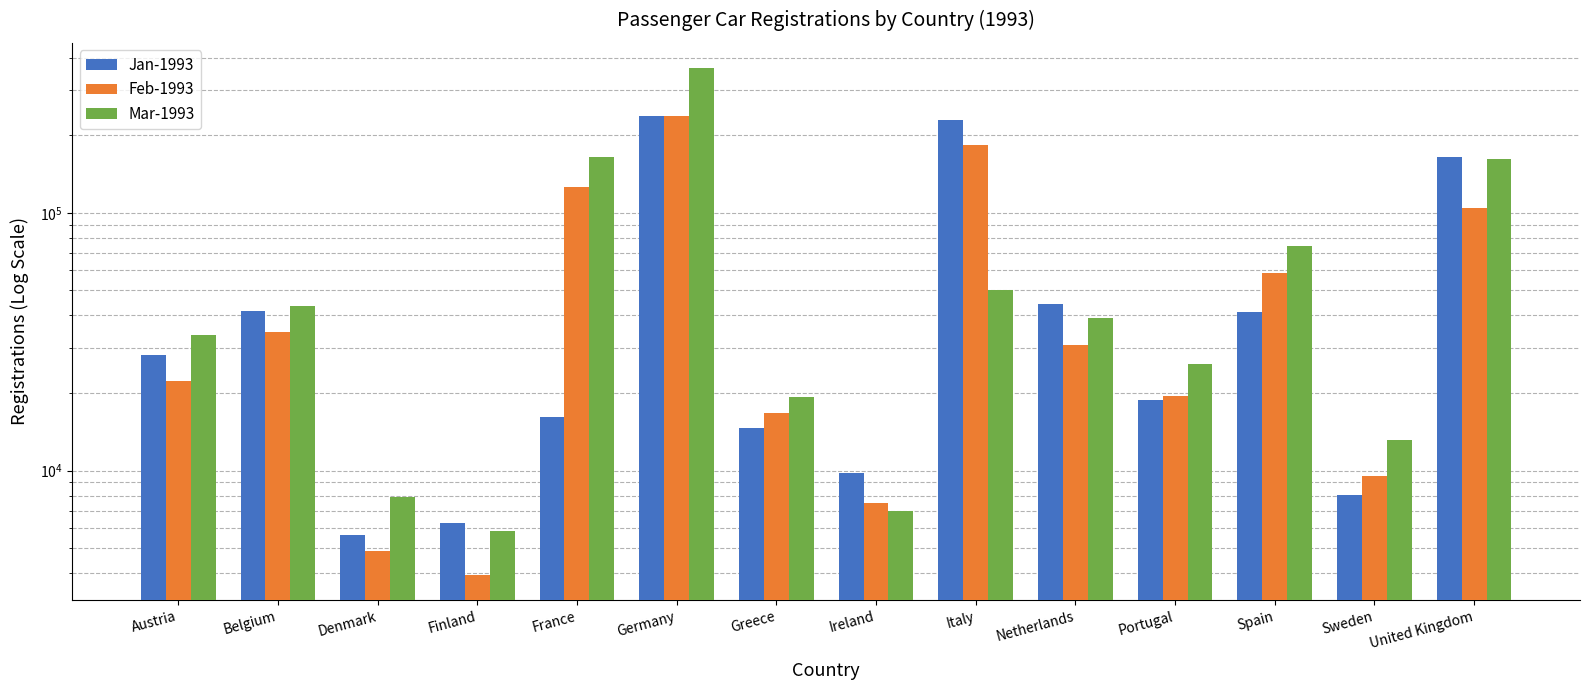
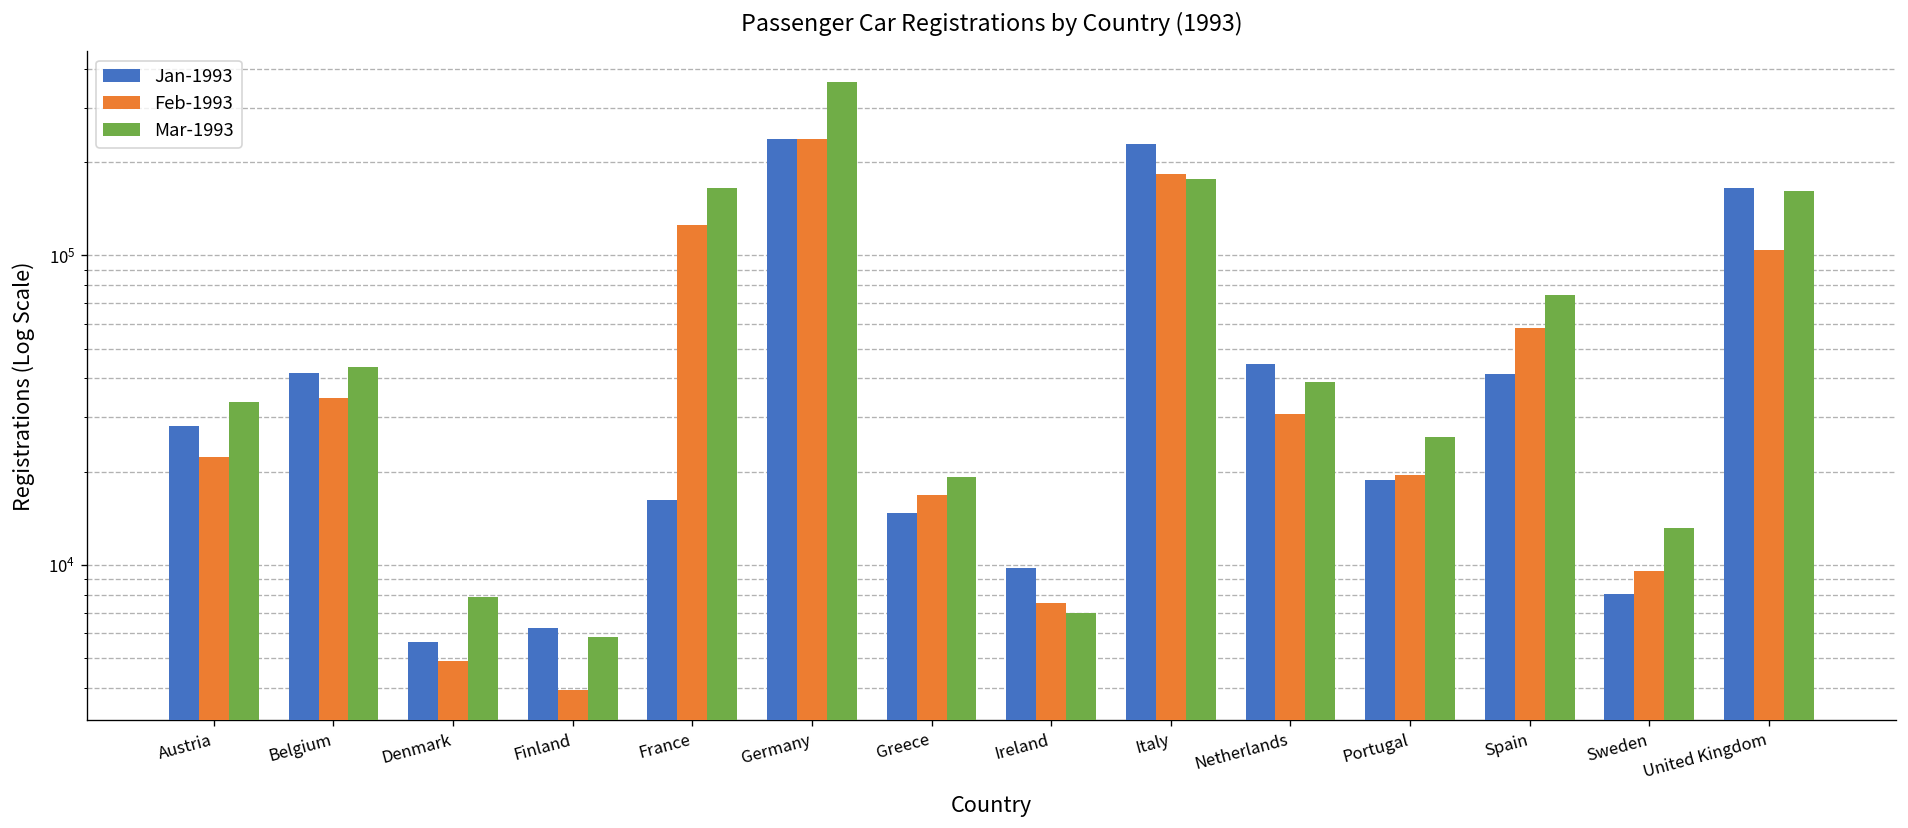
  {
    "Jan-1993": {
      "Austria": 28000,
      "Belgium": 42000,
      "Denmark": 5600,
      "Finland": 6300,
      "France": 16000,
      "Germany": 240000,
      "Greece": 15000,
      "Ireland": 9800,
      "Italy": 230000,
      "Netherlands": 44000,
      "Portugal": 19000,
      "Spain": 41000,
      "Sweden": 8000,
      "United Kingdom": 160000
    },
    "Feb-1993": {
      "Austria": 22000,
      "Belgium": 35000,
      "Denmark": 4900,
      "Finland": 3900,
      "France": 130000,
      "Germany": 240000,
      "Greece": 17000,
      "Ireland": 7500,
      "Italy": 180000,
      "Netherlands": 31000,
      "Portugal": 20000,
      "Spain": 58000,
      "Sweden": 9500,
      "United Kingdom": 104000
    },
    "Mar-1993": {
      "Austria": 34000,
      "Belgium": 43000,
      "Denmark": 7900,
      "Finland": 5800,
      "France": 170000,
      "Germany": 360000,
      "Greece": 19000,
      "Ireland": 7000,
-     "Italy": 50000,
+     "Italy": 180000,
      "Netherlands": 39000,
      "Portugal": 26000,
      "Spain": 74000,
      "Sweden": 13000,
      "United Kingdom": 160000
    }
  }
